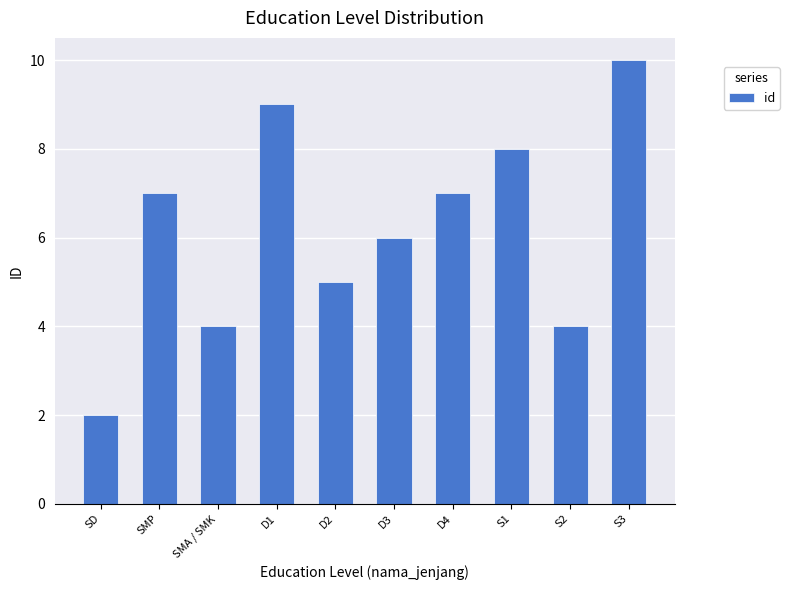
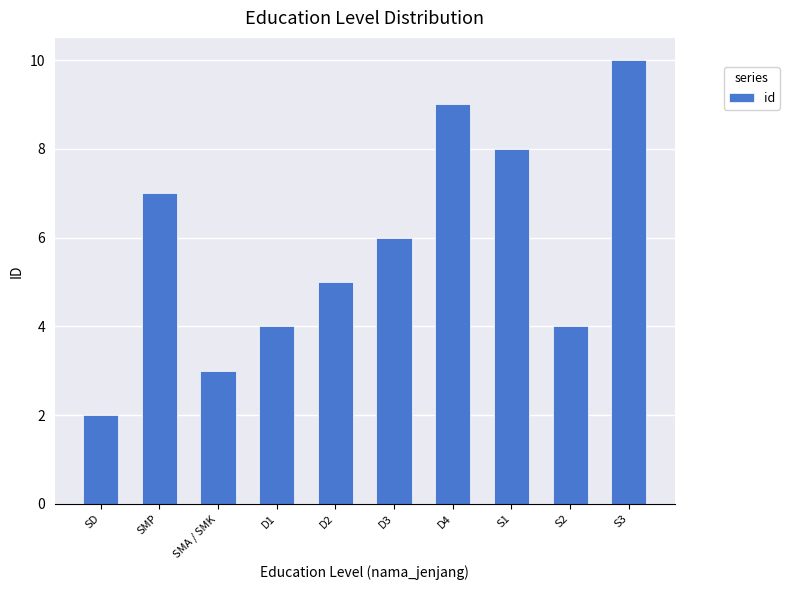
  {
    "SD": 2,
    "SMP": 7,
-   "SMA / SMK": 4,
-   "D1": 9,
+   "SMA / SMK": 3,
+   "D1": 4,
    "D2": 5,
    "D3": 6,
-   "D4": 7,
+   "D4": 9,
    "S1": 8,
    "S2": 4,
    "S3": 10
  }
